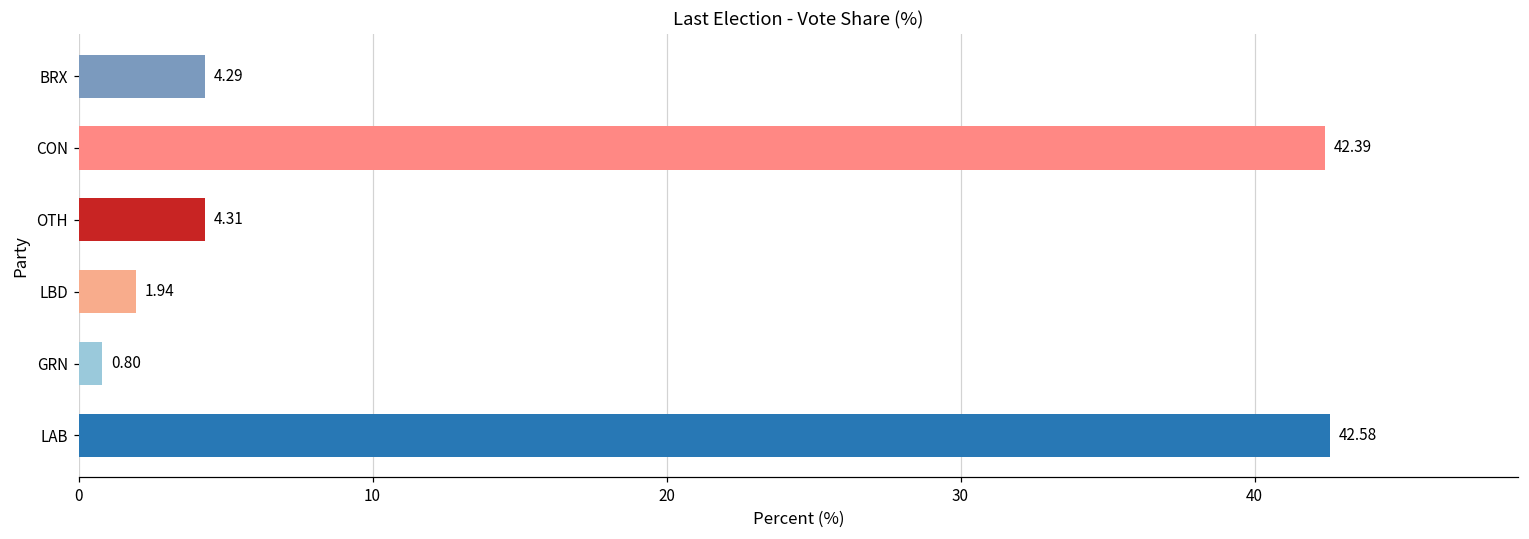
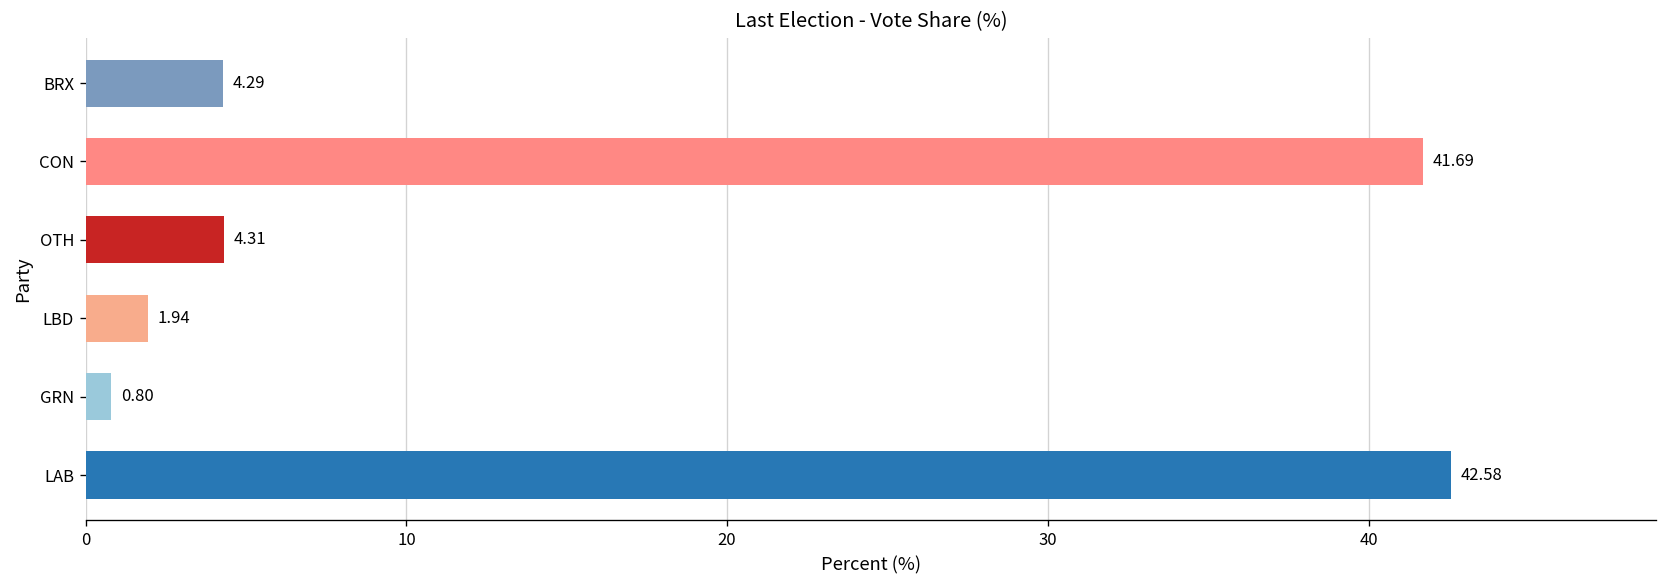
  {
    "BRX": 4.29,
-   "CON": 42.39,
+   "CON": 41.69,
    "OTH": 4.31,
    "LBD": 1.94,
    "GRN": 0.80,
    "LAB": 42.58
  }
